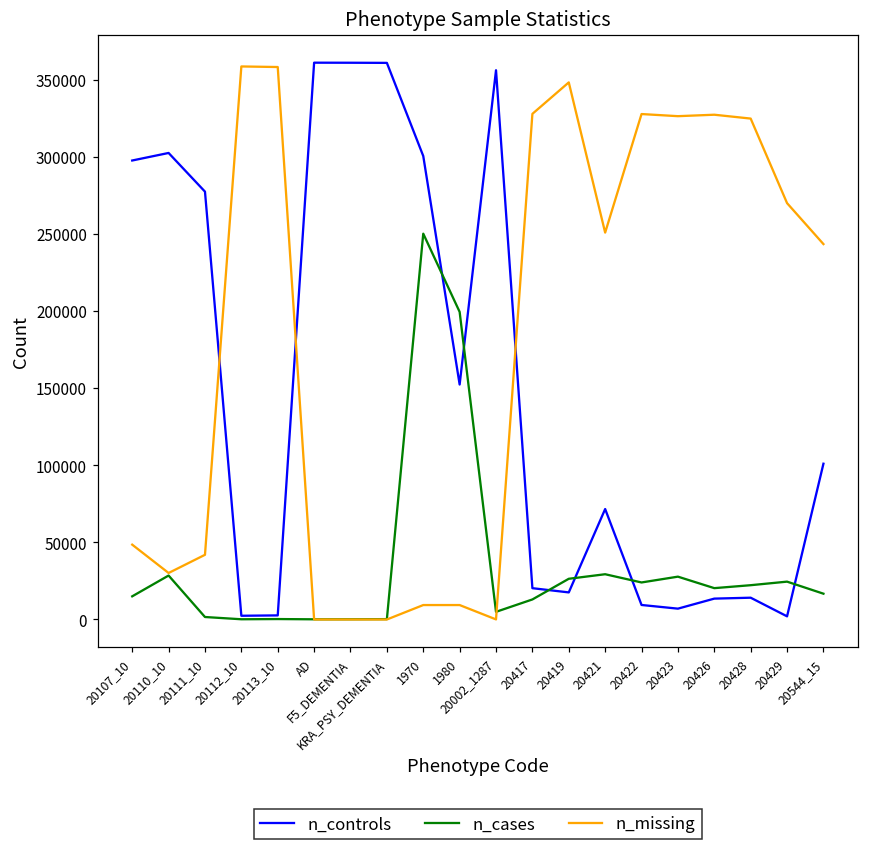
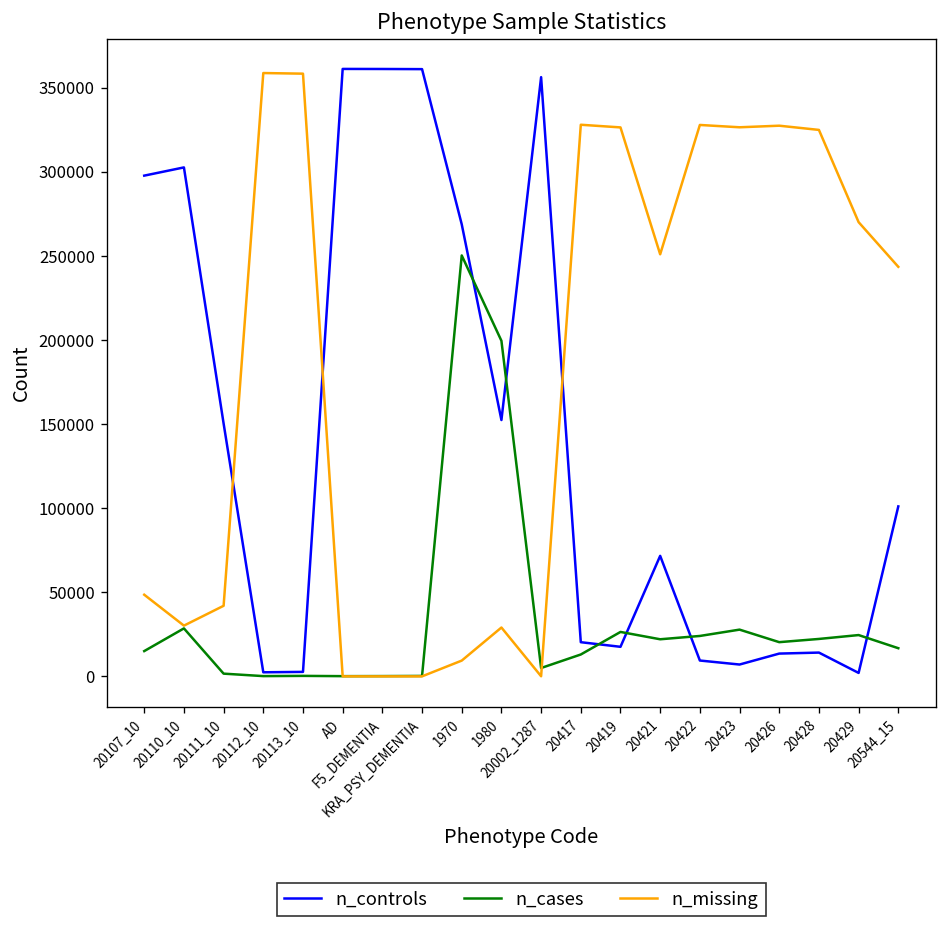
  {
    "n_controls": {
      "20107_10": 298000,
      "20110_10": 303000,
-     "20111_10": 277000,
+     "20111_10": 150000,
      "20112_10": 2000,
      "20113_10": 3000,
      "AD": 361000,
      "F5_DEMENTIA": 361000,
      "KRA_PSY_DEMENTIA": 361000,
-     "1970": 301000,
+     "1970": 269000,
      "1980": 152000,
      "20002_1287": 356000,
      "20417": 20000,
      "20419": 18000,
      "20421": 72000,
      "20422": 9000,
      "20423": 7000,
      "20426": 14000,
      "20428": 14000,
      "20429": 2000,
      "20544_15": 101000
    },
    "n_cases": {
      "20107_10": 15000,
      "20111_10": 2000,
      "20112_10": 0,
      "20113_10": 0,
      "1970": 250000,
      "1980": 199000,
      "20002_1287": 5000,
      "20417": 13000,
      "20419": 26000,
-     "20421": 29000,
+     "20421": 22000,
      "20422": 24000,
      "20423": 28000,
      "20426": 20000,
      "20428": 22000,
      "20429": 25000,
      "20544_15": 17000
    },
    "n_missing": {
      "20107_10": 49000,
      "20111_10": 42000,
      "20112_10": 359000,
      "20113_10": 358000,
      "1970": 9000,
-     "1980": 9000,
+     "1980": 29000,
      "20002_1287": 0,
      "20417": 328000,
-     "20419": 348000,
+     "20419": 326000,
      "20421": 251000,
      "20422": 328000,
      "20423": 326000,
      "20426": 327000,
      "20428": 325000,
      "20429": 270000,
      "20544_15": 243000
    }
  }
